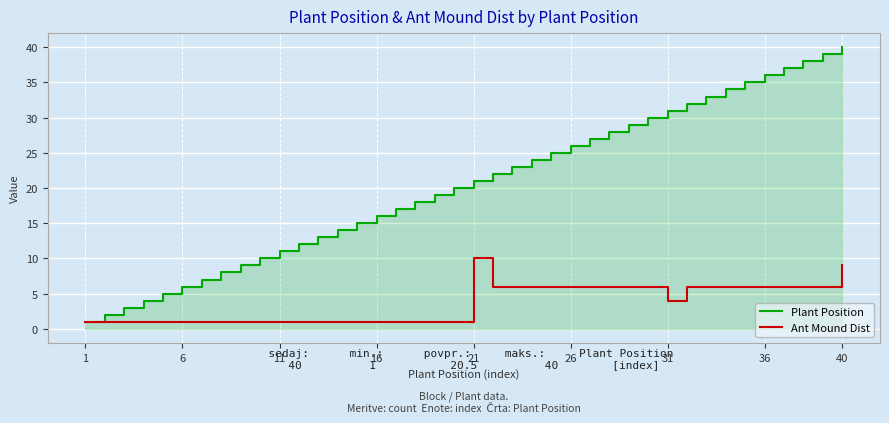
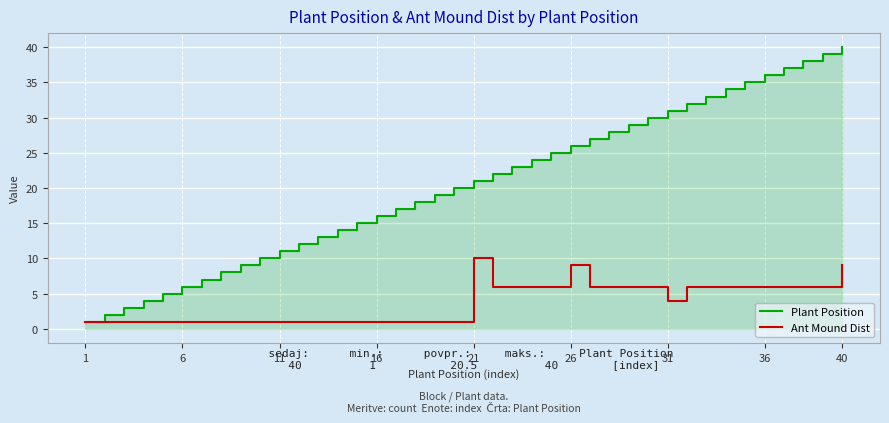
  {
    "Ant Mound Dist": {
      "6": 1,
      "11": 1,
      "16": 1,
      "21": 10,
-     "26": 6,
+     "26": 9,
      "31": 4,
      "36": 6,
      "40": 9
    }
  }
